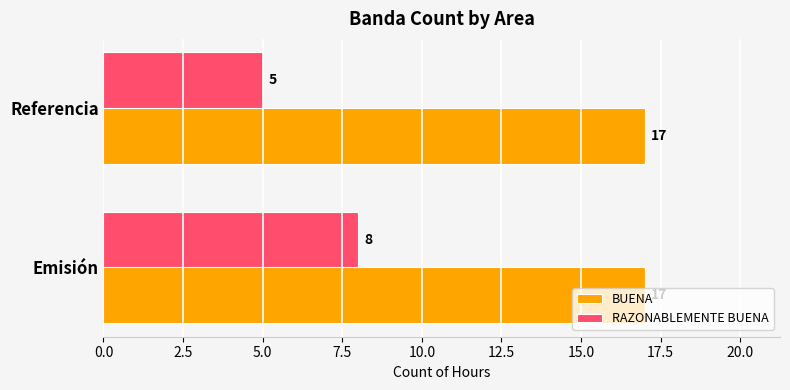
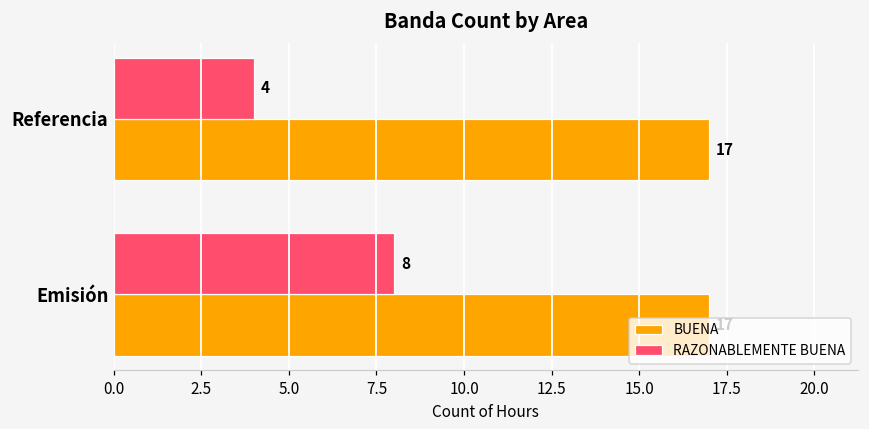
  {
    "BUENA": {
      "Referencia": 17
    },
    "RAZONABLEMENTE BUENA": {
-     "Referencia": 5,
+     "Referencia": 4,
      "Emisión": 8
    }
  }
